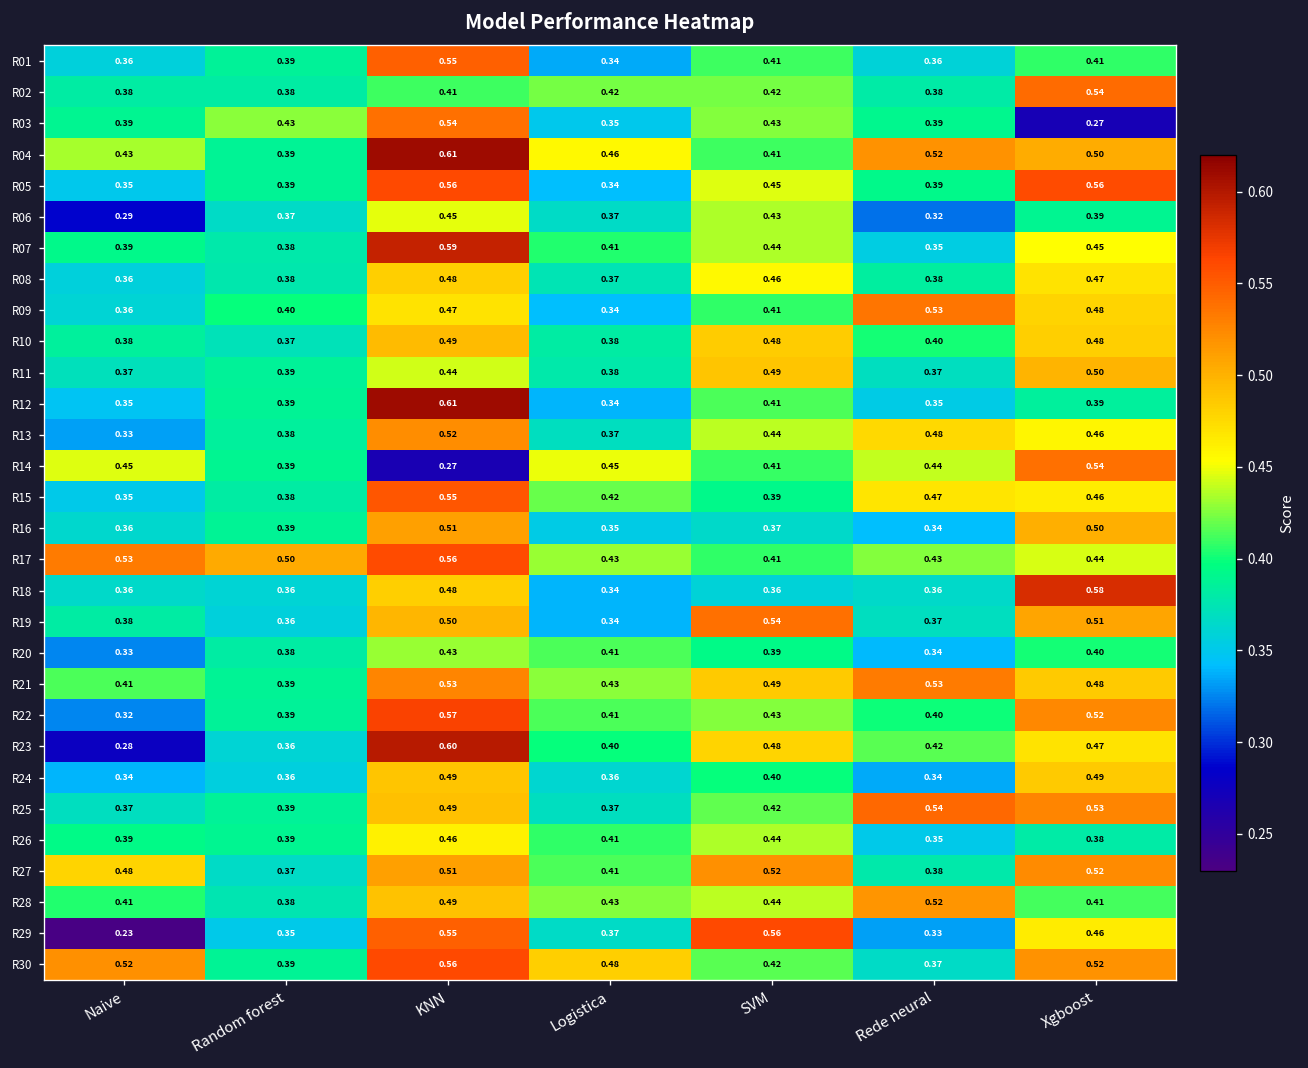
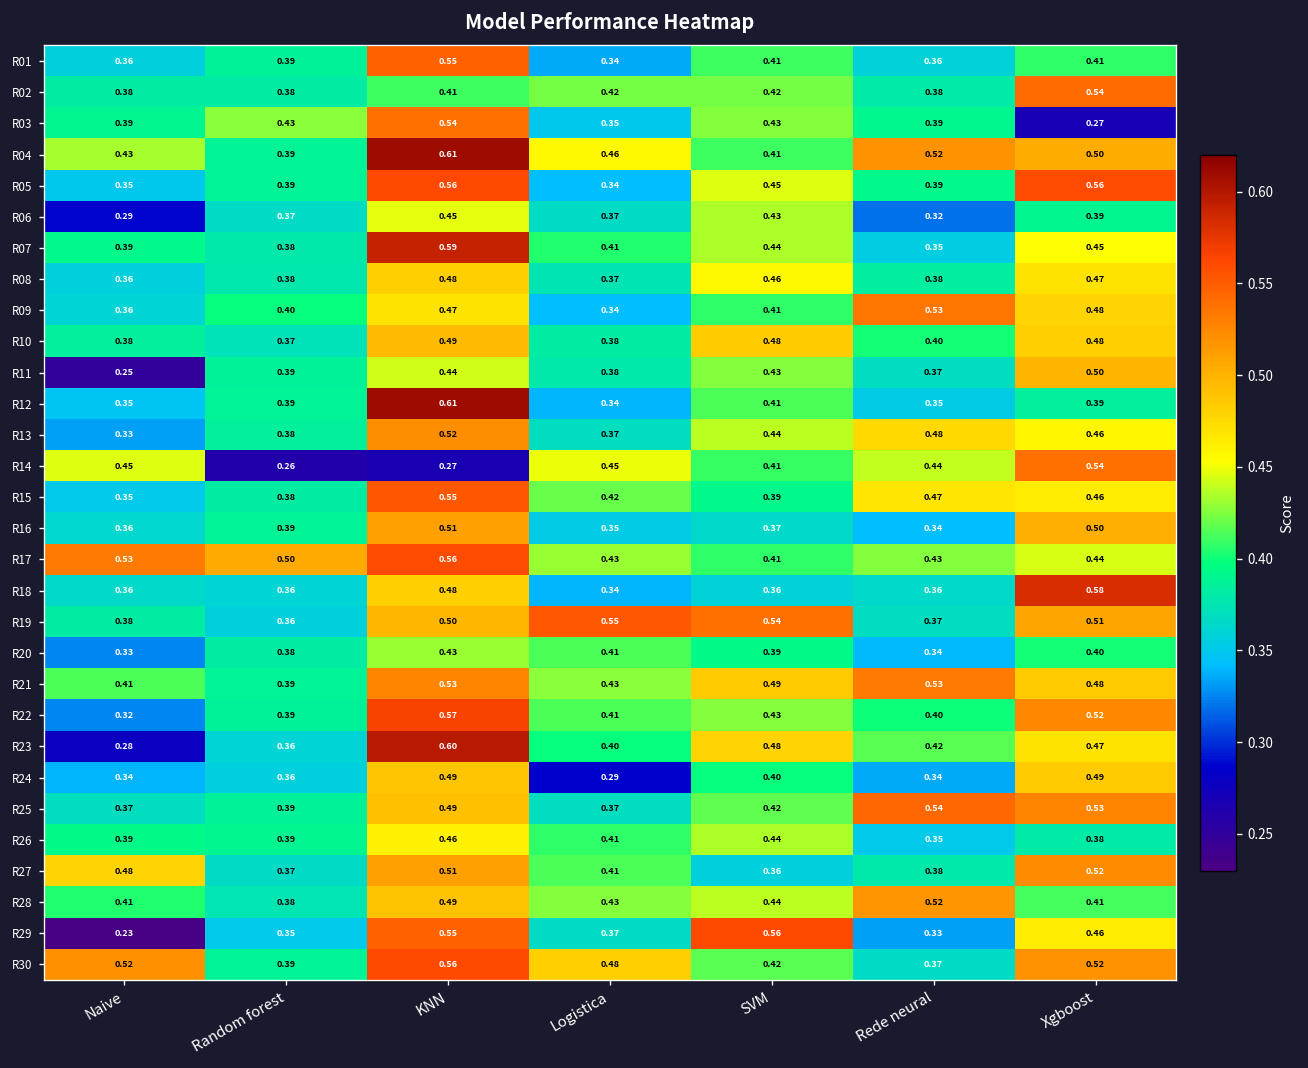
  {
    "R11": {
-     "Naive": 0.37,
+     "Naive": 0.25,
      "Random forest": 0.39,
      "KNN": 0.44,
      "Logistica": 0.38,
-     "SVM": 0.49,
+     "SVM": 0.43,
      "Rede neural": 0.37,
      "Xgboost": 0.50
    },
    "R14": {
      "Naive": 0.45,
-     "Random forest": 0.39,
+     "Random forest": 0.26,
      "KNN": 0.27,
      "Logistica": 0.45,
      "SVM": 0.41,
      "Rede neural": 0.44,
      "Xgboost": 0.54
    },
    "R19": {
      "Naive": 0.38,
      "Random forest": 0.36,
      "KNN": 0.50,
-     "Logistica": 0.34,
+     "Logistica": 0.55,
      "SVM": 0.54,
      "Rede neural": 0.37,
      "Xgboost": 0.51
    },
    "R24": {
      "Naive": 0.34,
      "Random forest": 0.36,
      "KNN": 0.49,
-     "Logistica": 0.36,
+     "Logistica": 0.29,
      "SVM": 0.40,
      "Rede neural": 0.34,
      "Xgboost": 0.49
    },
    "R27": {
      "Naive": 0.48,
      "Random forest": 0.37,
      "KNN": 0.51,
      "Logistica": 0.41,
-     "SVM": 0.52,
+     "SVM": 0.36,
      "Rede neural": 0.38,
      "Xgboost": 0.52
    }
  }
